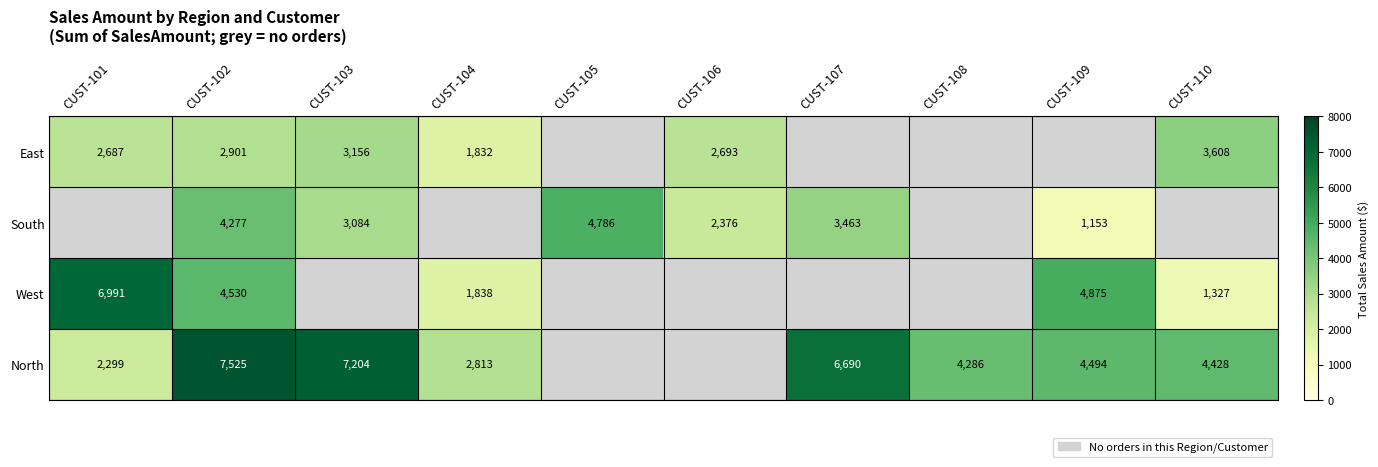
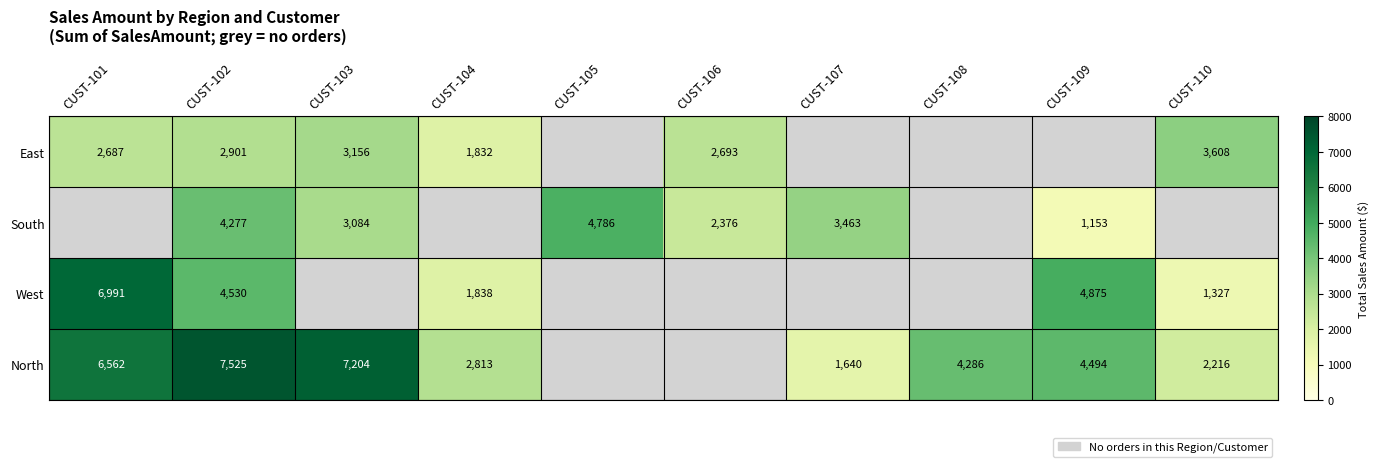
  {
    "East": {
      "CUST-101": "2,687",
      "CUST-102": "2,901",
      "CUST-103": "3,156",
      "CUST-104": "1,832",
      "CUST-106": "2,693",
      "CUST-110": "3,608"
    },
    "South": {
      "CUST-102": "4,277",
      "CUST-103": "3,084",
      "CUST-105": "4,786",
      "CUST-106": "2,376",
      "CUST-107": "3,463",
      "CUST-109": "1,153"
    },
    "West": {
      "CUST-101": "6,991",
      "CUST-102": "4,530",
      "CUST-104": "1,838",
      "CUST-109": "4,875",
      "CUST-110": "1,327"
    },
    "North": {
-     "CUST-101": "2,299",
+     "CUST-101": "6,562",
      "CUST-102": "7,525",
      "CUST-103": "7,204",
      "CUST-104": "2,813",
-     "CUST-107": "6,690",
+     "CUST-107": "1,640",
      "CUST-108": "4,286",
      "CUST-109": "4,494",
-     "CUST-110": "4,428"
+     "CUST-110": "2,216"
    }
  }
